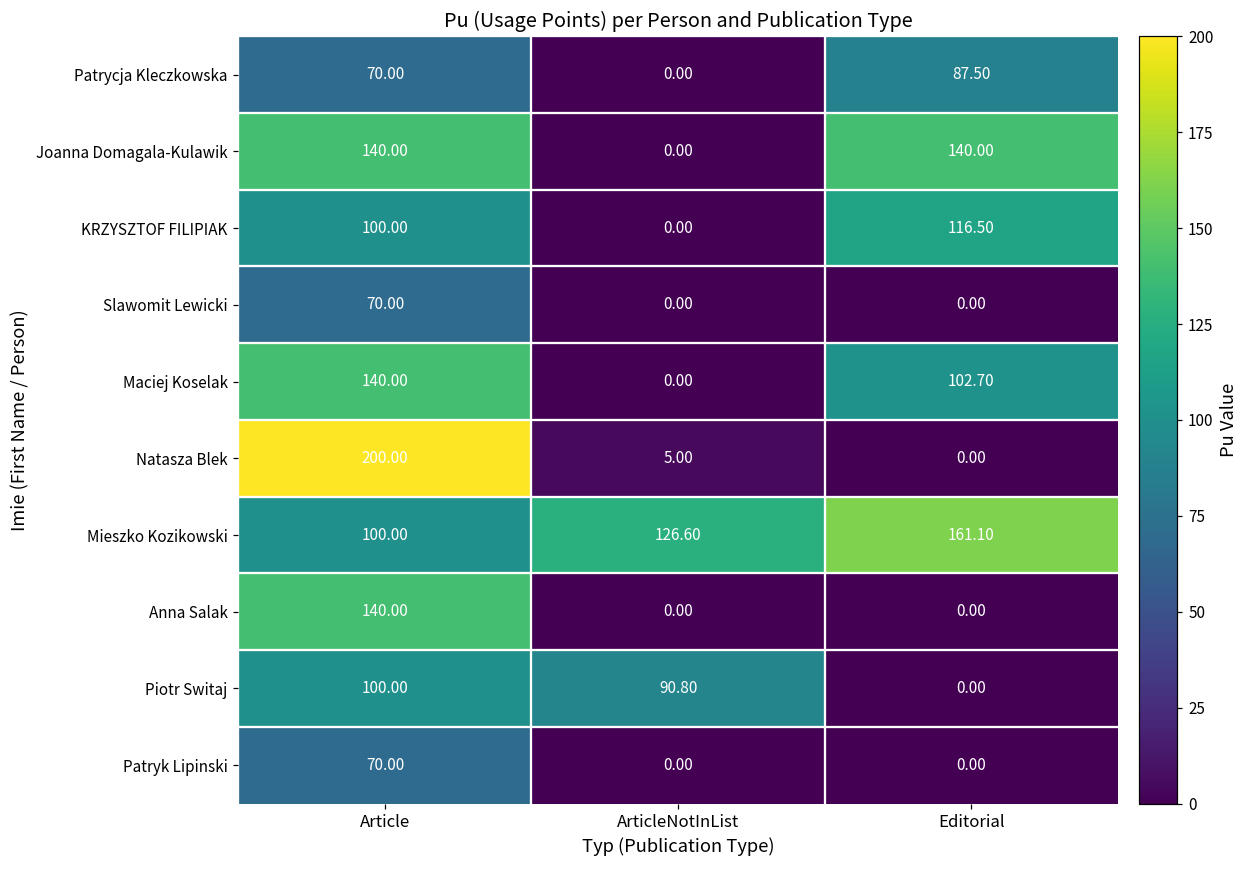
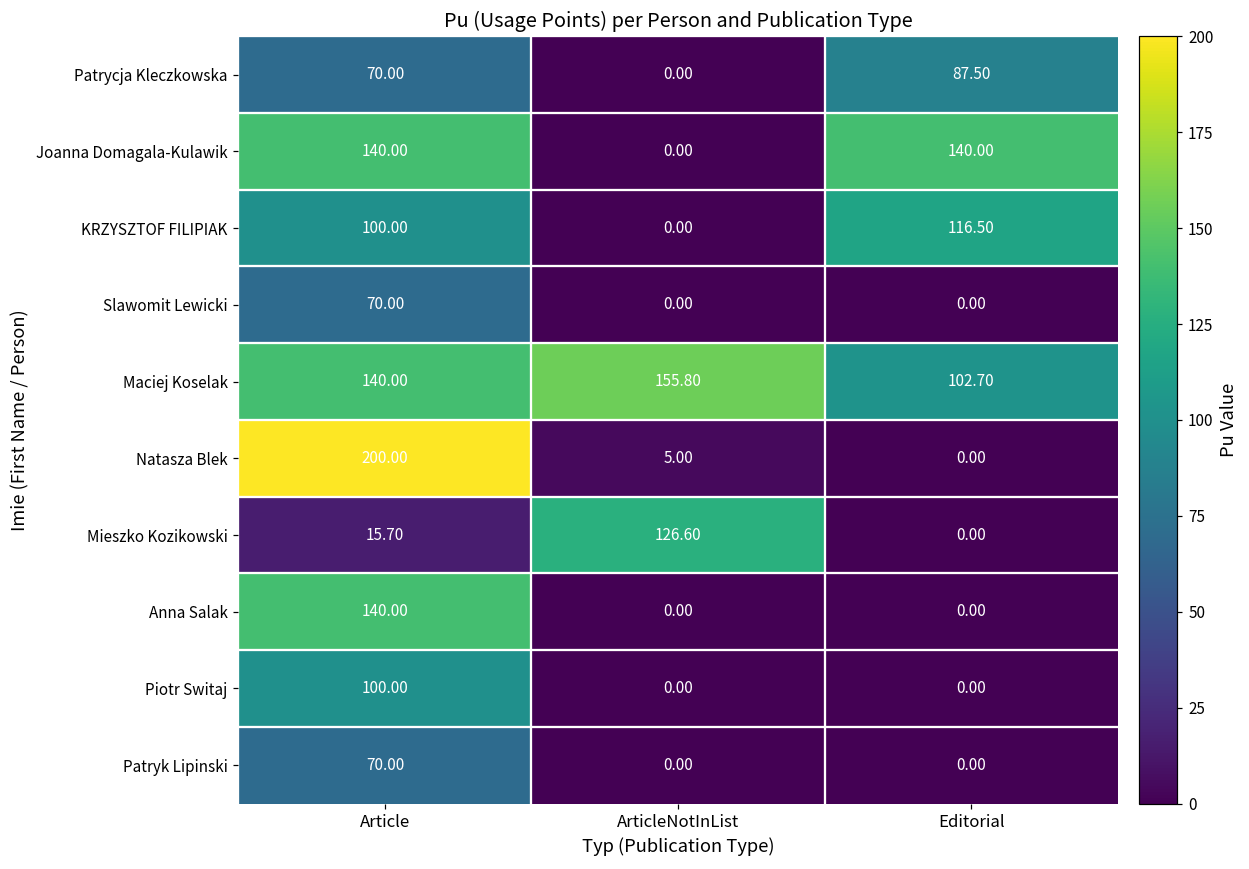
  {
    "Patrycja Kleczkowska": {
      "Article": 70.00,
      "ArticleNotInList": 0.00,
      "Editorial": 87.50
    },
    "Joanna Domagala-Kulawik": {
      "Article": 140.00,
      "ArticleNotInList": 0.00,
      "Editorial": 140.00
    },
    "KRZYSZTOF FILIPIAK": {
      "Article": 100.00,
      "ArticleNotInList": 0.00,
      "Editorial": 116.50
    },
    "Slawomit Lewicki": {
      "Article": 70.00,
      "ArticleNotInList": 0.00,
      "Editorial": 0.00
    },
    "Maciej Koselak": {
      "Article": 140.00,
-     "ArticleNotInList": 0.00,
+     "ArticleNotInList": 155.80,
      "Editorial": 102.70
    },
    "Natasza Blek": {
      "Article": 200.00,
      "ArticleNotInList": 5.00,
      "Editorial": 0.00
    },
    "Mieszko Kozikowski": {
-     "Article": 100.00,
+     "Article": 15.70,
      "ArticleNotInList": 126.60,
-     "Editorial": 161.10
+     "Editorial": 0.00
    },
    "Anna Salak": {
      "Article": 140.00,
      "ArticleNotInList": 0.00,
      "Editorial": 0.00
    },
    "Piotr Switaj": {
      "Article": 100.00,
-     "ArticleNotInList": 90.80,
+     "ArticleNotInList": 0.00,
      "Editorial": 0.00
    },
    "Patryk Lipinski": {
      "Article": 70.00,
      "ArticleNotInList": 0.00,
      "Editorial": 0.00
    }
  }
